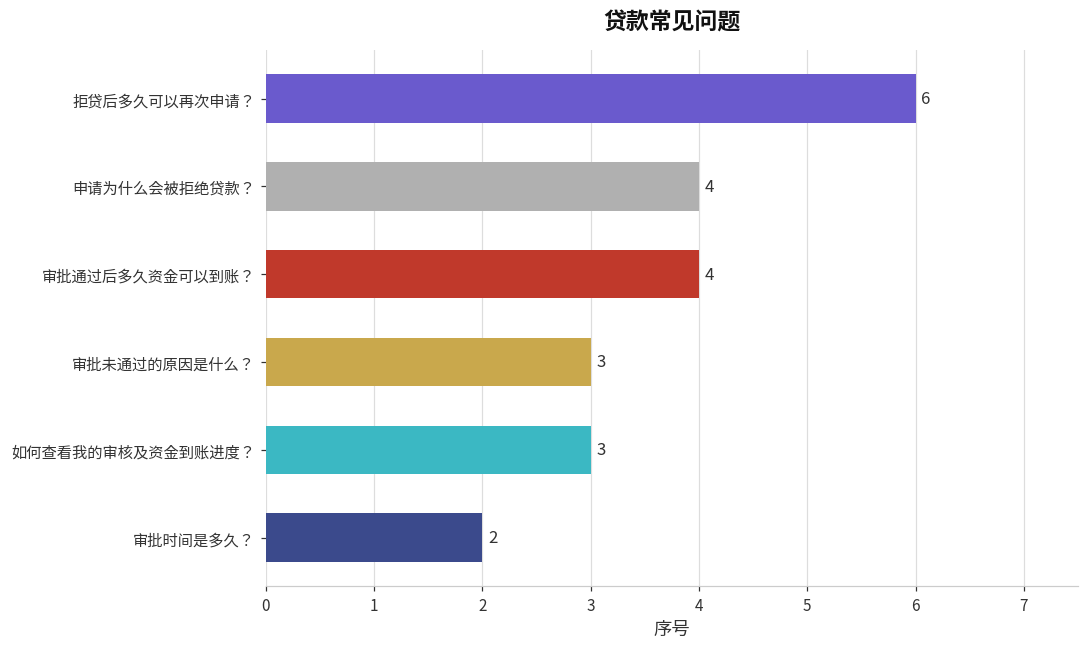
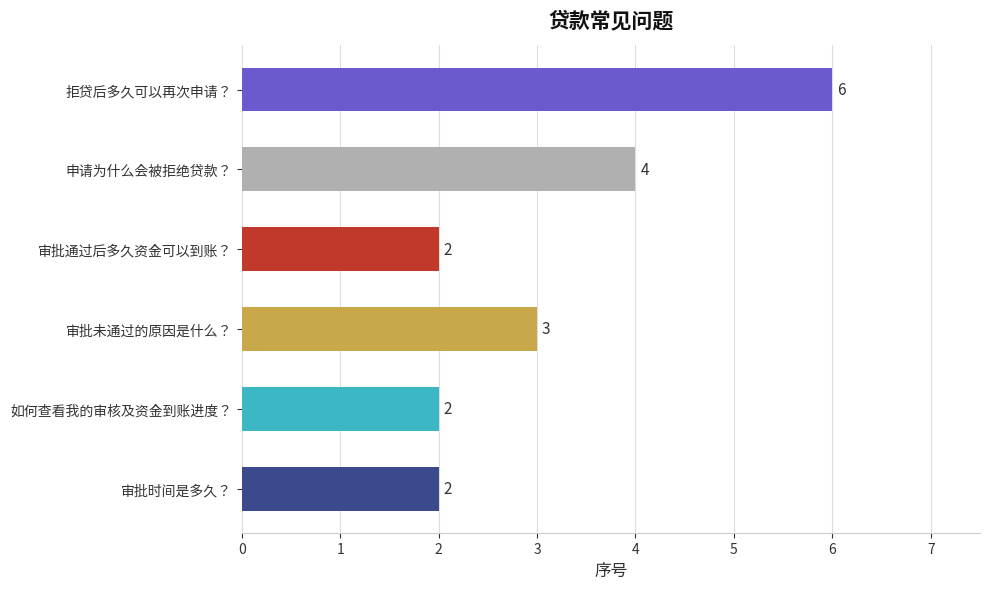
  {
    "拒贷后多久可以再次申请？": 6,
    "申请为什么会被拒绝贷款？": 4,
-   "审批通过后多久资金可以到账？": 4,
+   "审批通过后多久资金可以到账？": 2,
    "审批未通过的原因是什么？": 3,
-   "如何查看我的审核及资金到账进度？": 3,
+   "如何查看我的审核及资金到账进度？": 2,
    "审批时间是多久？": 2
  }
